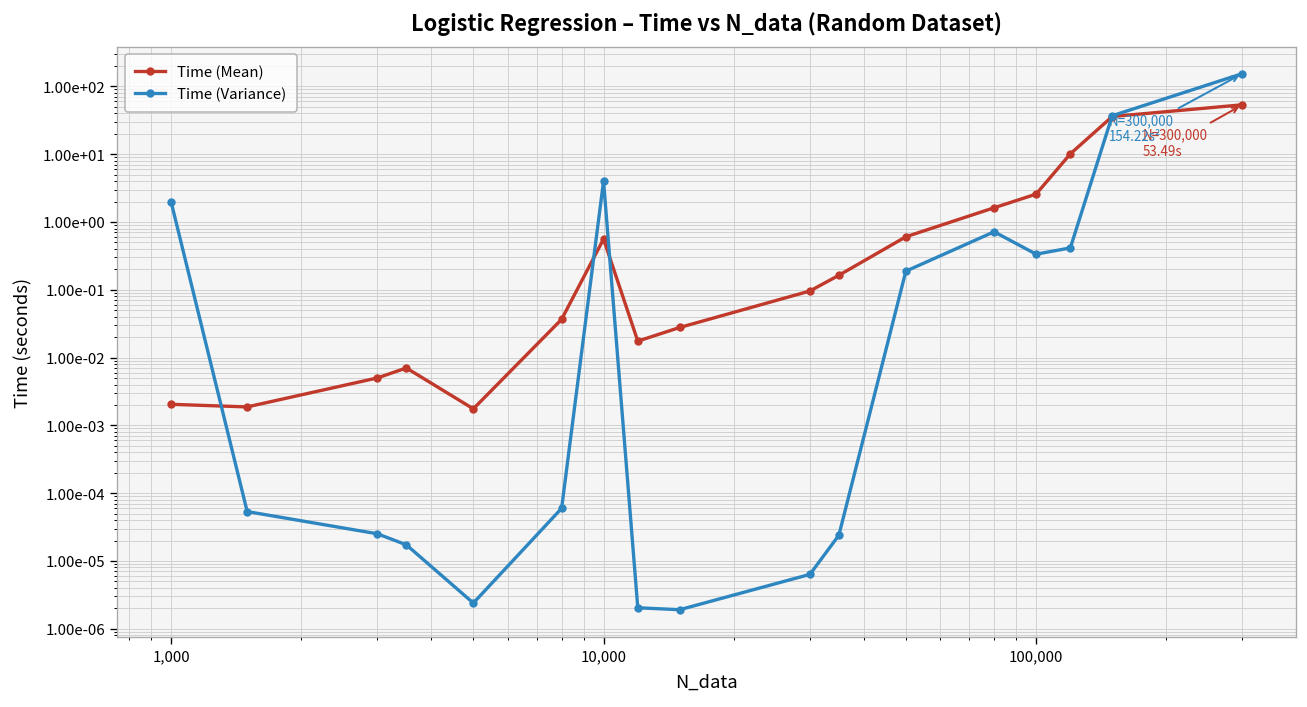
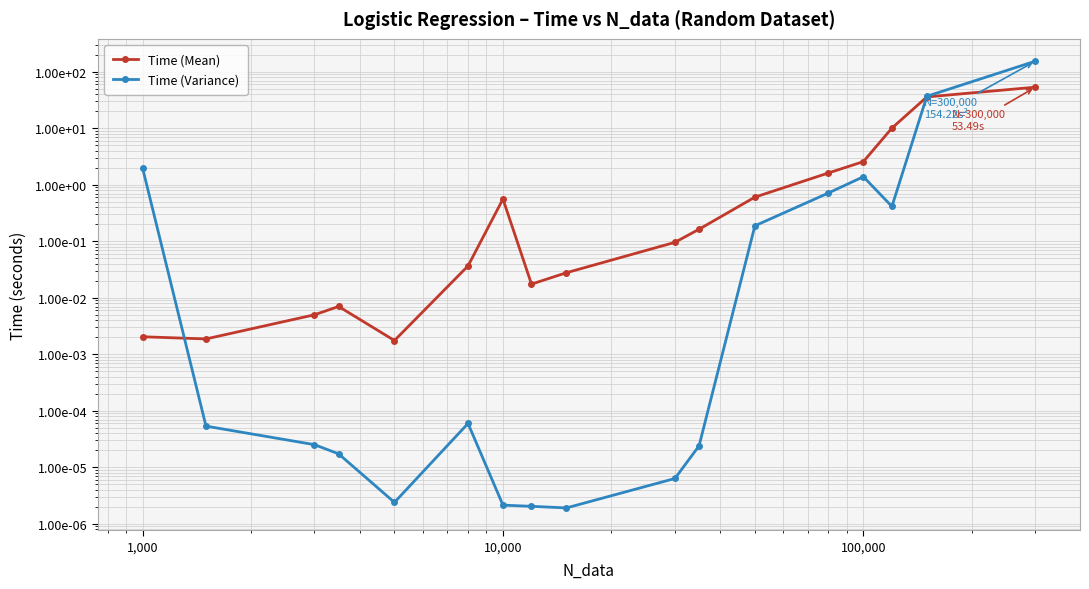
  {
    "Time (Mean)": {
      "1,000": 0.0020,
      "10,000": 0.6,
      "100,000": 3
    },
    "Time (Variance)": {
      "1,000": 2.0,
-     "10,000": 4,
-     "100,000": 0.3
+     "10,000": 0,
+     "100,000": 1.4
    }
  }
